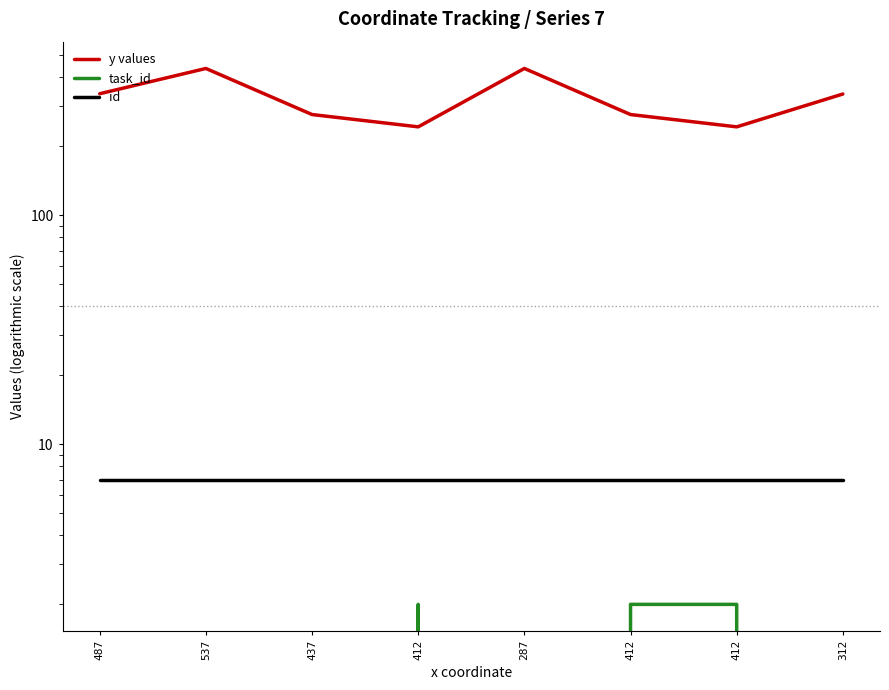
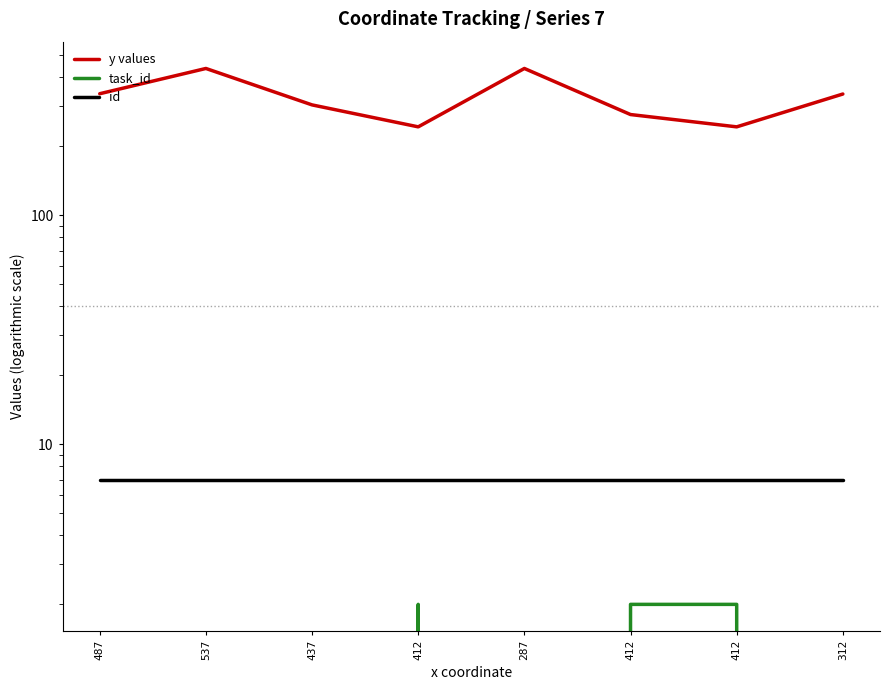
  {
    "y values": {
      "487": 340,
      "537": 440,
-     "437": 280,
+     "437": 300,
      "287": 440,
      "312": 340
    },
    "id": {
      "487": 7,
      "537": 7,
      "437": 7,
      "287": 7,
      "312": 7
    }
  }
